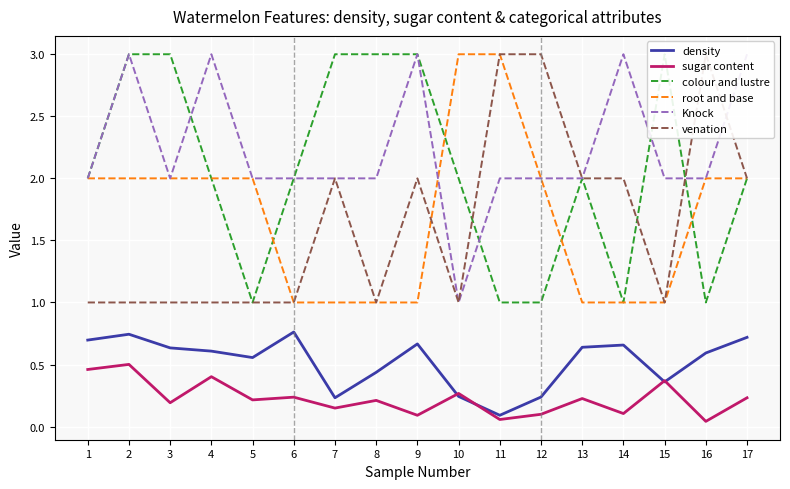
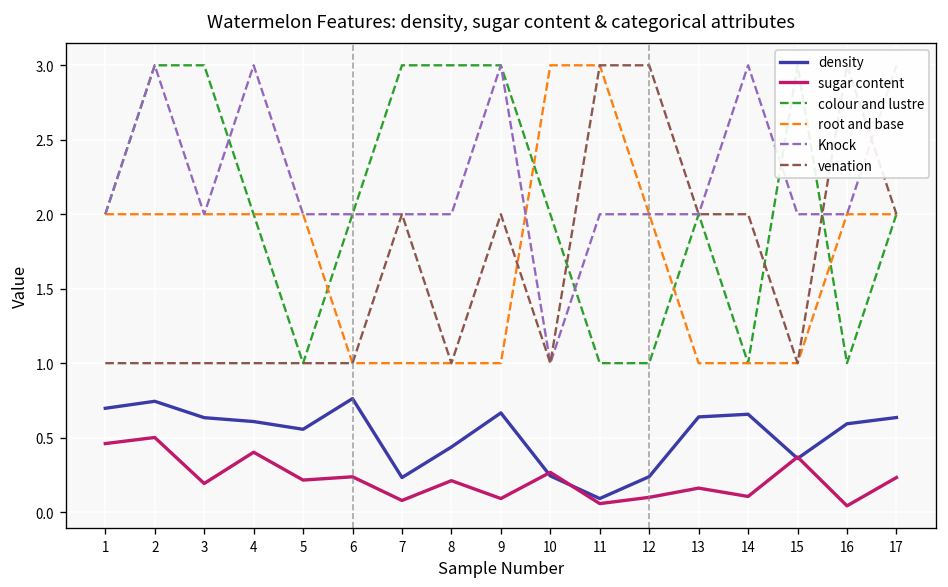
  {
    "density": {
      "1": 0.70,
      "2": 0.74,
      "3": 0.63,
      "4": 0.61,
      "5": 0.56,
      "6": 0.76,
      "7": 0.23,
      "8": 0.44,
      "9": 0.67,
      "10": 0.24,
      "11": 0.09,
      "12": 0.24,
      "13": 0.64,
      "14": 0.66,
      "16": 0.59,
-     "17": 0.72
+     "17": 0.64
    },
    "sugar content": {
      "1": 0.46,
      "2": 0.50,
      "3": 0.19,
      "4": 0.40,
      "5": 0.22,
      "6": 0.24,
-     "7": 0.15,
+     "7": 0.08,
      "8": 0.21,
      "9": 0.09,
      "10": 0.27,
      "11": 0.06,
      "12": 0.10,
-     "13": 0.23,
+     "13": 0.16,
      "14": 0.11,
      "16": 0.04,
      "17": 0.23
    },
    "colour and lustre": {
      "3": 3.00,
      "7": 3.00,
      "8": 3.00,
      "10": 2.00,
      "11": 1.00,
      "12": 1.00,
      "16": 1.00
    },
    "root and base": {
      "2": 2.00,
      "7": 1.00,
      "9": 1.00,
      "10": 3.00,
      "13": 1.00
    },
    "Knock": {
      "4": 3.00,
      "8": 2.00,
      "11": 2.00,
      "14": 3.00,
      "15": 2.00
    },
    "venation": {
      "1": 1.00,
      "2": 1.00,
      "3": 1.00,
      "4": 1.00,
      "9": 2.00,
      "12": 3.00,
      "14": 2.00
    }
  }
